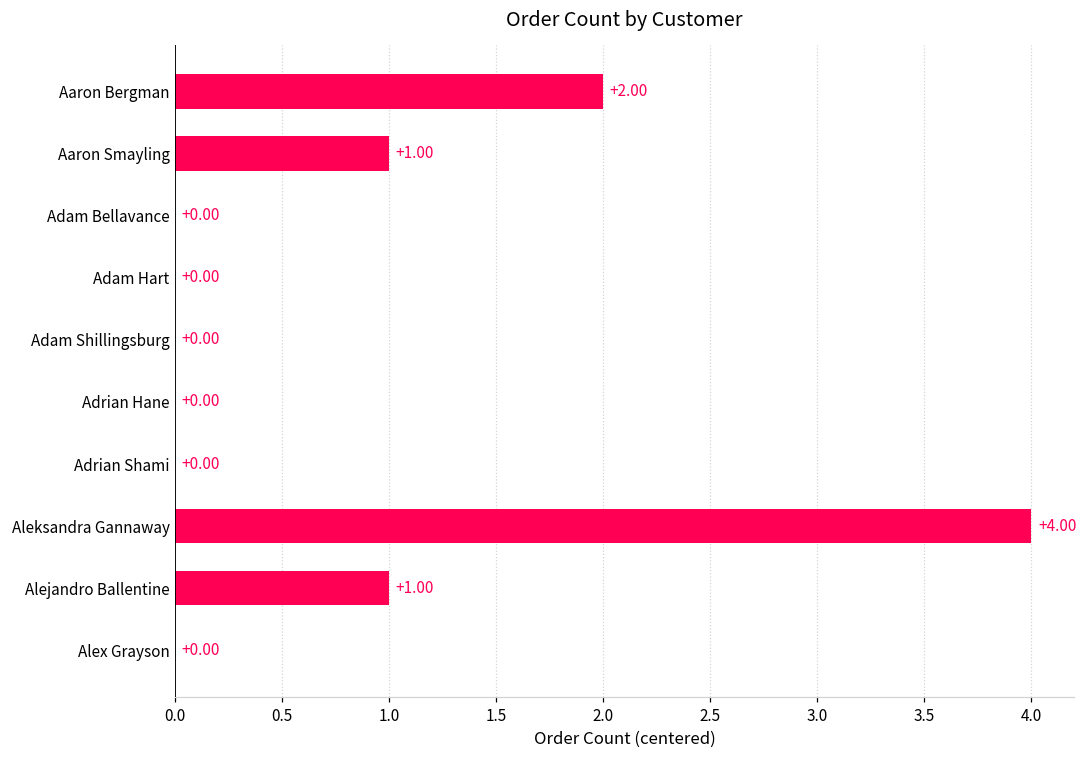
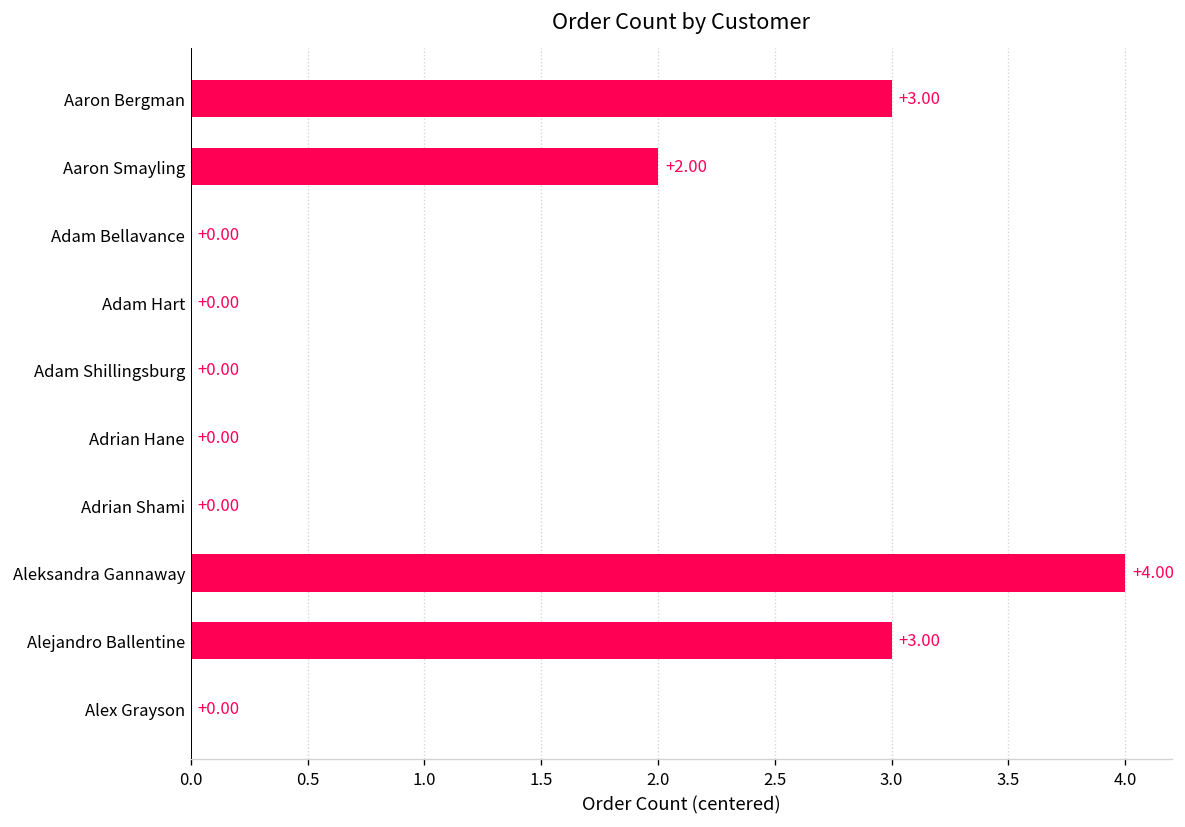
  {
-   "Aaron Bergman": "+2.00",
-   "Aaron Smayling": "+1.00",
+   "Aaron Bergman": "+3.00",
+   "Aaron Smayling": "+2.00",
    "Adam Bellavance": "+0.00",
    "Adam Hart": "+0.00",
    "Adam Shillingsburg": "+0.00",
    "Adrian Hane": "+0.00",
    "Adrian Shami": "+0.00",
    "Aleksandra Gannaway": "+4.00",
-   "Alejandro Ballentine": "+1.00",
+   "Alejandro Ballentine": "+3.00",
    "Alex Grayson": "+0.00"
  }
